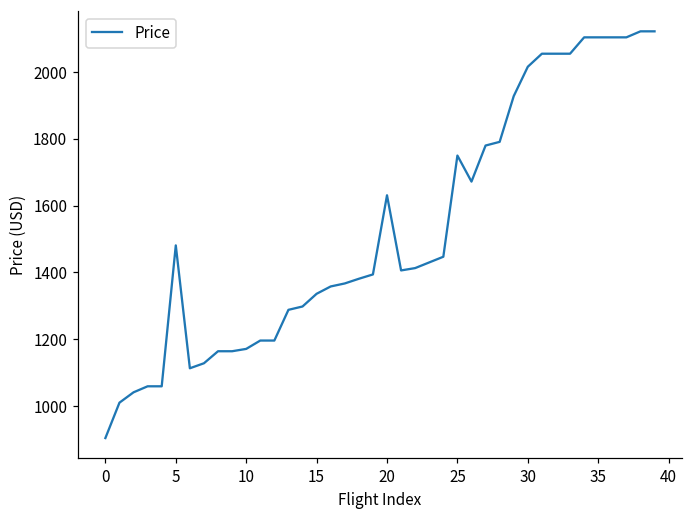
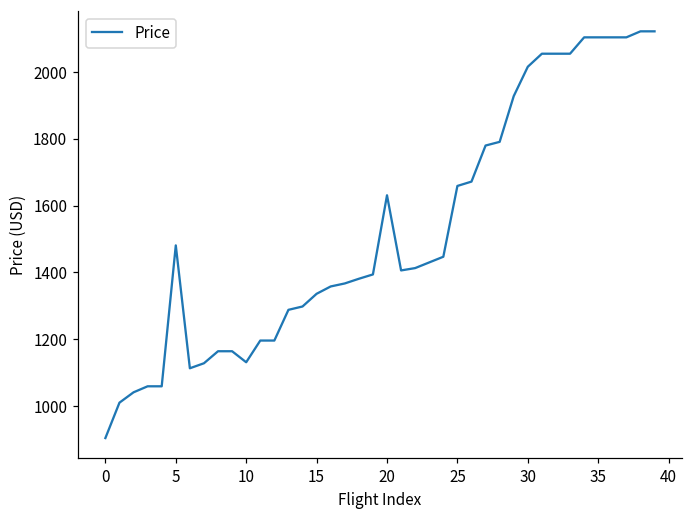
  {
    "0": 900,
    "5": 1480,
-   "10": 1170,
+   "10": 1130,
    "15": 1340,
    "20": 1630,
-   "25": 1750,
+   "25": 1660,
    "30": 2020,
    "35": 2100
  }
